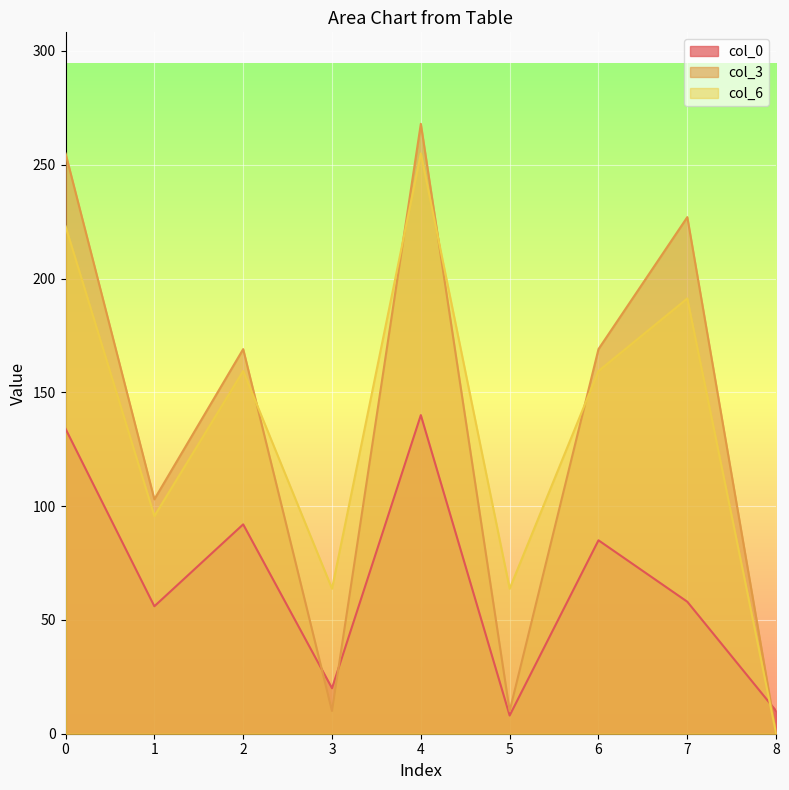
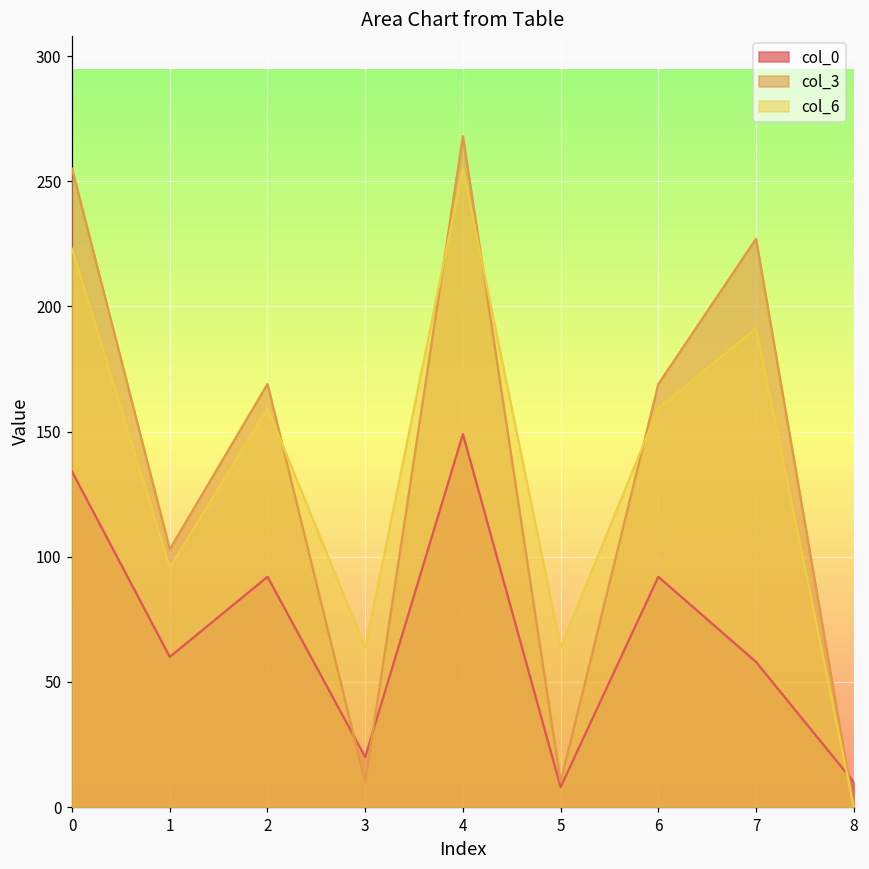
  {
    "col_0": {
      "0": 134,
-     "1": 56,
+     "1": 60,
      "2": 92,
      "3": 20,
-     "4": 140,
+     "4": 149,
      "5": 8,
-     "6": 85,
+     "6": 92,
      "7": 58,
      "8": 10
    }
  }
